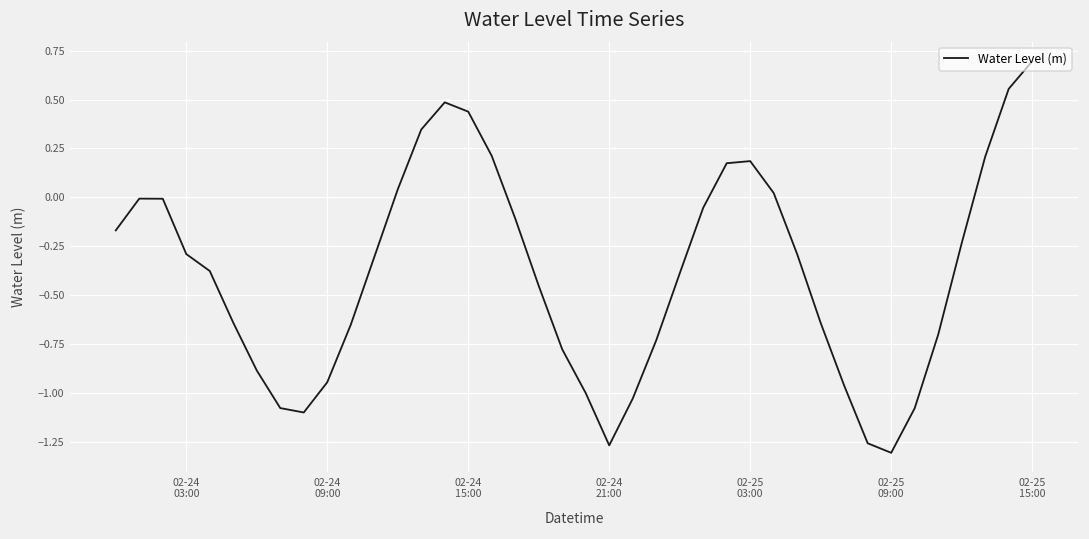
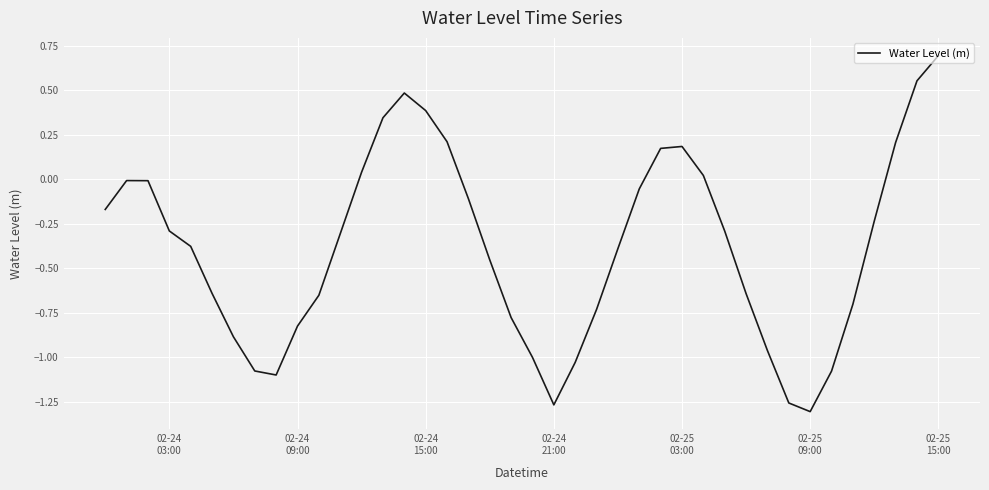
  {
    "02-24 03:00": -0.29,
-   "02-24 09:00": -0.94,
-   "02-24 15:00": 0.44,
+   "02-24 09:00": -0.82,
+   "02-24 15:00": 0.39,
    "02-24 21:00": -1.27,
    "02-25 03:00": 0.19,
    "02-25 09:00": -1.31
  }
